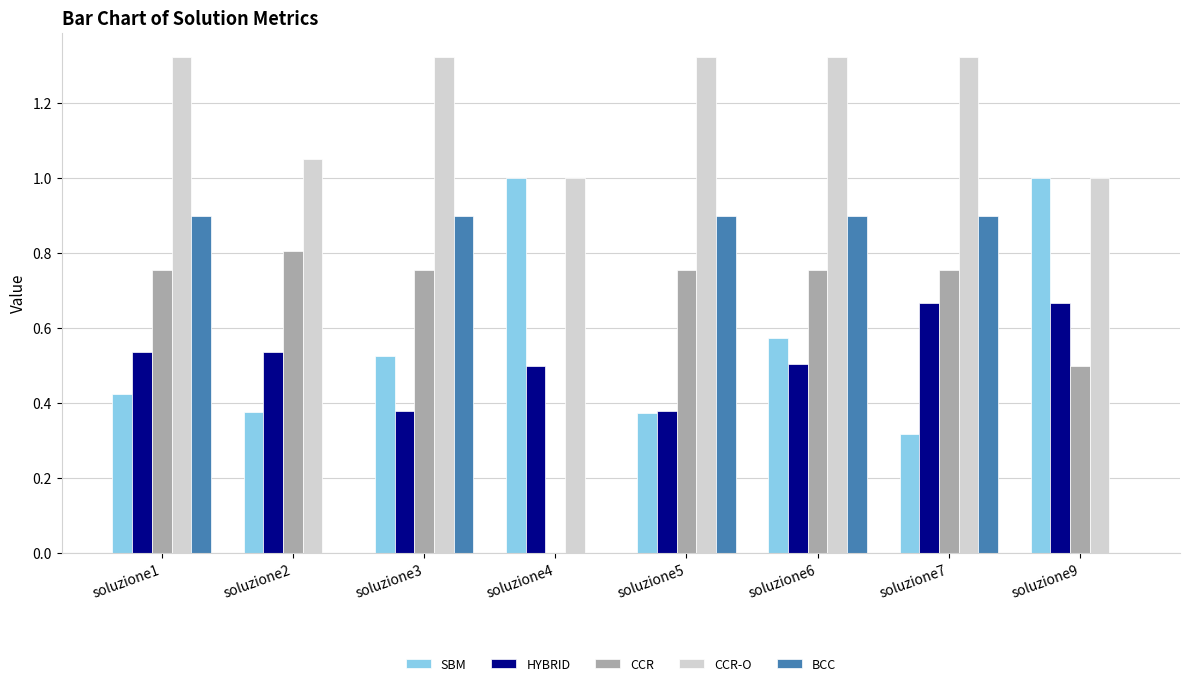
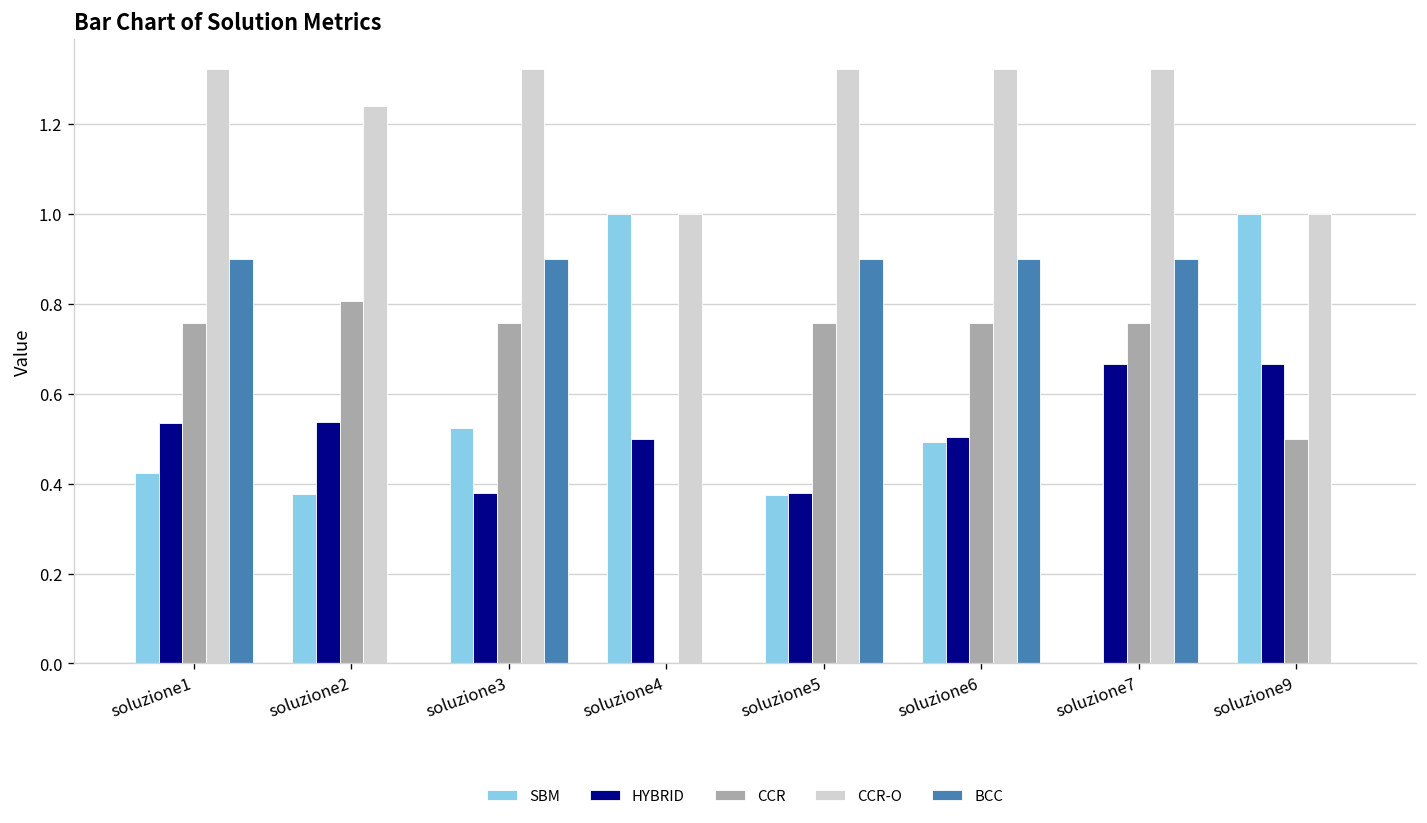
  {
    "SBM": {
      "soluzione1": 0.42,
      "soluzione2": 0.38,
      "soluzione3": 0.52,
      "soluzione4": 1.00,
      "soluzione5": 0.37,
-     "soluzione6": 0.57,
-     "soluzione7": 0.32,
+     "soluzione6": 0.49,
+     "soluzione7": 0.00,
      "soluzione9": 1.00
    },
    "HYBRID": {
      "soluzione1": 0.54,
      "soluzione2": 0.54,
      "soluzione3": 0.38,
      "soluzione4": 0.50,
      "soluzione5": 0.38,
      "soluzione6": 0.50,
      "soluzione7": 0.67,
      "soluzione9": 0.67
    },
    "CCR": {
      "soluzione1": 0.76,
      "soluzione2": 0.81,
      "soluzione3": 0.76,
      "soluzione4": 0.00,
      "soluzione5": 0.76,
      "soluzione6": 0.76,
      "soluzione7": 0.76,
      "soluzione9": 0.50
    },
    "CCR-O": {
      "soluzione1": 1.32,
-     "soluzione2": 1.05,
+     "soluzione2": 1.24,
      "soluzione3": 1.32,
      "soluzione4": 1.00,
      "soluzione5": 1.32,
      "soluzione6": 1.32,
      "soluzione7": 1.32,
      "soluzione9": 1.00
    },
    "BCC": {
      "soluzione1": 0.90,
      "soluzione2": 0.00,
      "soluzione3": 0.90,
      "soluzione4": 0.00,
      "soluzione5": 0.90,
      "soluzione6": 0.90,
      "soluzione7": 0.90,
      "soluzione9": 0.00
    }
  }
